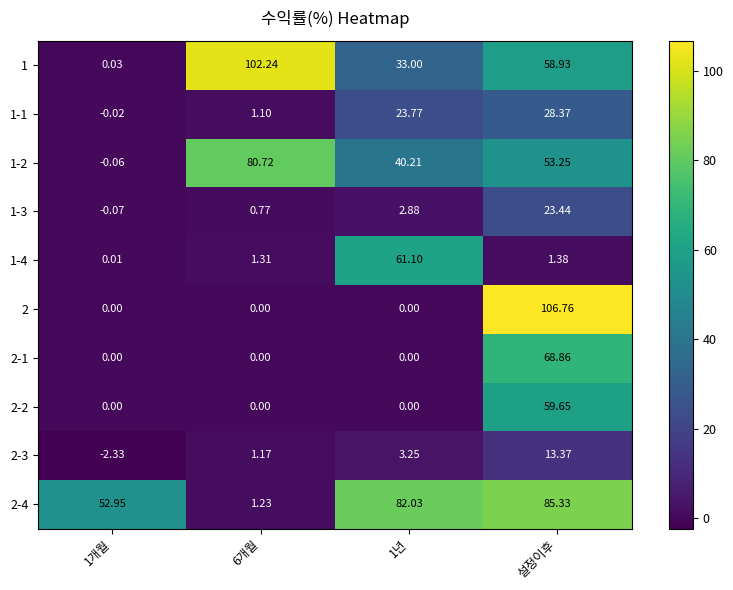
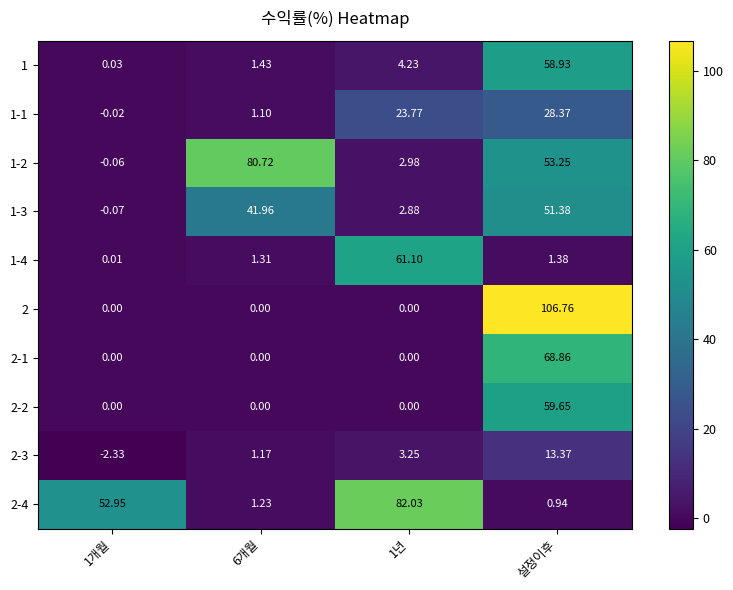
  {
    "1": {
      "1개월": 0.03,
-     "6개월": 102.24,
-     "1년": 33.00,
+     "6개월": 1.43,
+     "1년": 4.23,
      "설정이후": 58.93
    },
    "1-1": {
      "1개월": -0.02,
      "6개월": 1.10,
      "1년": 23.77,
      "설정이후": 28.37
    },
    "1-2": {
      "1개월": -0.06,
      "6개월": 80.72,
-     "1년": 40.21,
+     "1년": 2.98,
      "설정이후": 53.25
    },
    "1-3": {
      "1개월": -0.07,
-     "6개월": 0.77,
+     "6개월": 41.96,
      "1년": 2.88,
-     "설정이후": 23.44
+     "설정이후": 51.38
    },
    "1-4": {
      "1개월": 0.01,
      "6개월": 1.31,
      "1년": 61.10,
      "설정이후": 1.38
    },
    "2": {
      "1개월": 0.00,
      "6개월": 0.00,
      "1년": 0.00,
      "설정이후": 106.76
    },
    "2-1": {
      "1개월": 0.00,
      "6개월": 0.00,
      "1년": 0.00,
      "설정이후": 68.86
    },
    "2-2": {
      "1개월": 0.00,
      "6개월": 0.00,
      "1년": 0.00,
      "설정이후": 59.65
    },
    "2-3": {
      "1개월": -2.33,
      "6개월": 1.17,
      "1년": 3.25,
      "설정이후": 13.37
    },
    "2-4": {
      "1개월": 52.95,
      "6개월": 1.23,
      "1년": 82.03,
-     "설정이후": 85.33
+     "설정이후": 0.94
    }
  }
